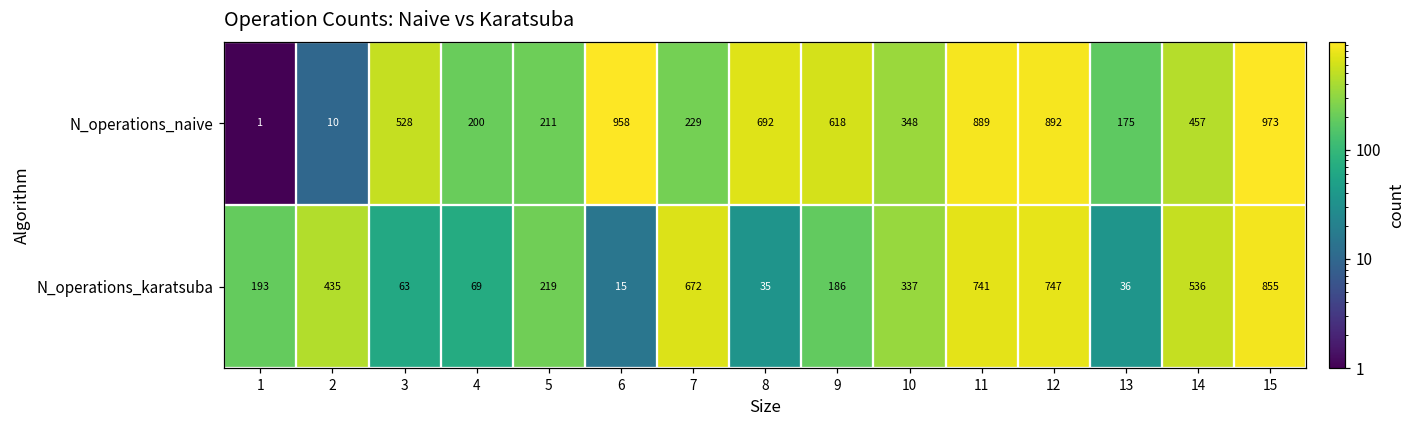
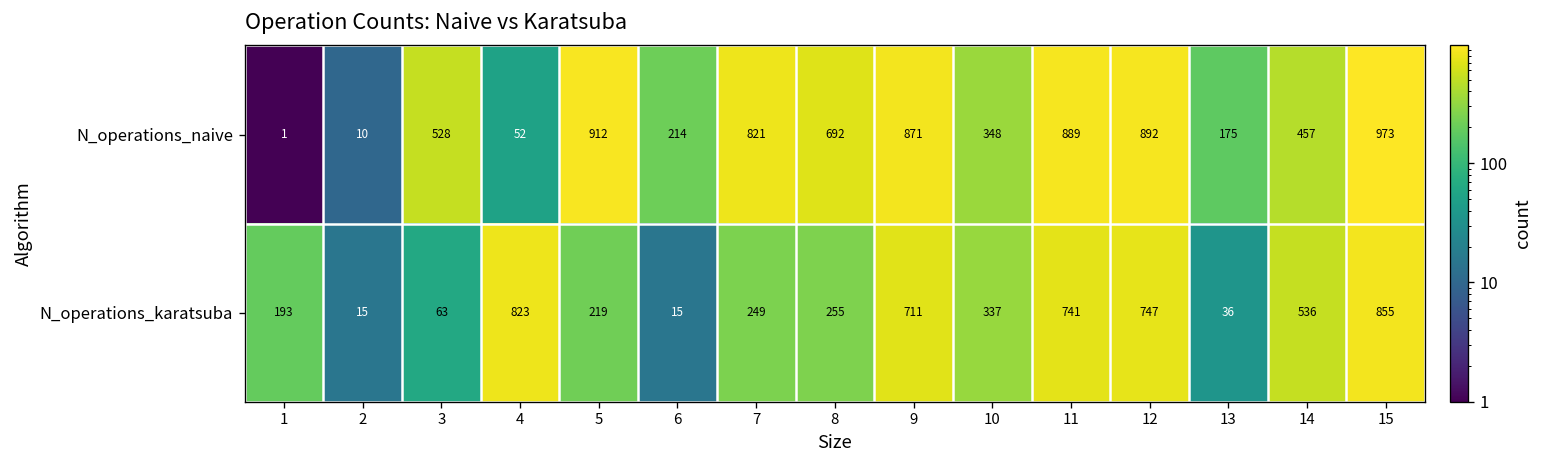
  {
    "N_operations_naive": {
      "1": 1,
      "2": 10,
      "3": 528,
-     "4": 200,
-     "5": 211,
-     "6": 958,
-     "7": 229,
+     "4": 52,
+     "5": 912,
+     "6": 214,
+     "7": 821,
      "8": 692,
-     "9": 618,
+     "9": 871,
      "10": 348,
      "11": 889,
      "12": 892,
      "13": 175,
      "14": 457,
      "15": 973
    },
    "N_operations_karatsuba": {
      "1": 193,
-     "2": 435,
+     "2": 15,
      "3": 63,
-     "4": 69,
+     "4": 823,
      "5": 219,
      "6": 15,
-     "7": 672,
-     "8": 35,
-     "9": 186,
+     "7": 249,
+     "8": 255,
+     "9": 711,
      "10": 337,
      "11": 741,
      "12": 747,
      "13": 36,
      "14": 536,
      "15": 855
    }
  }
